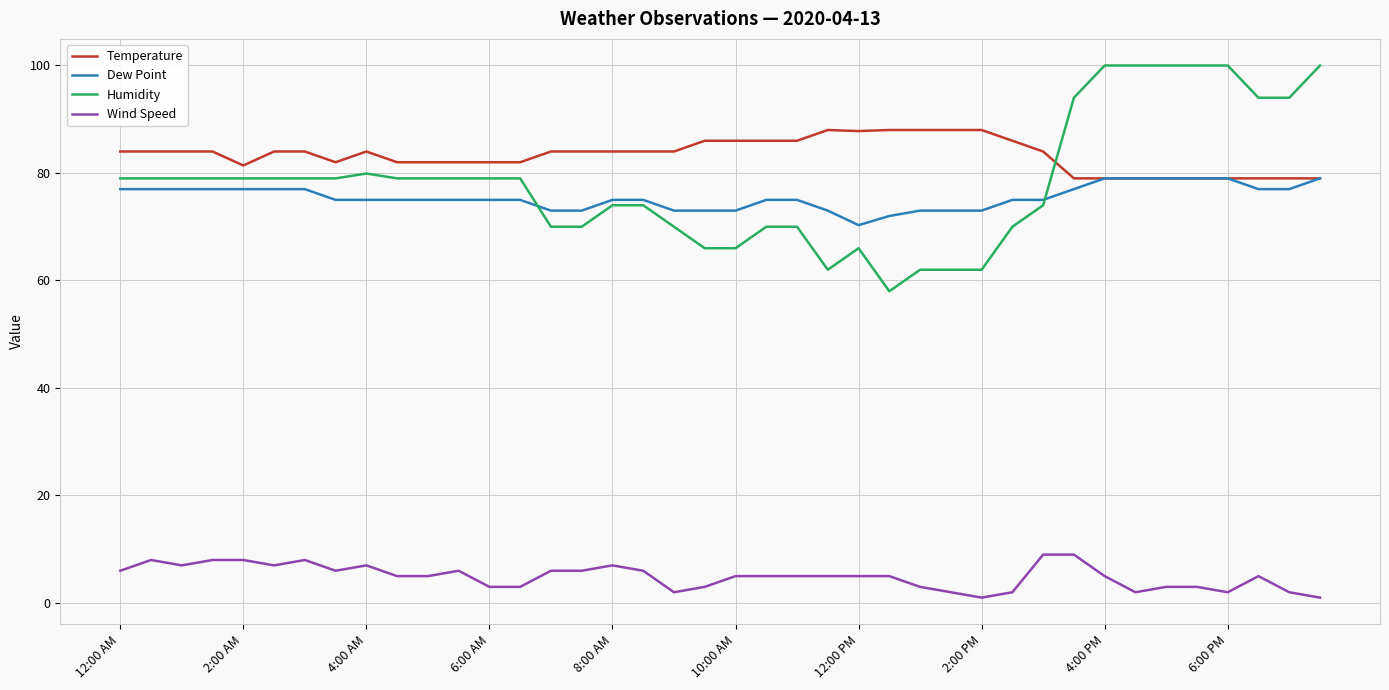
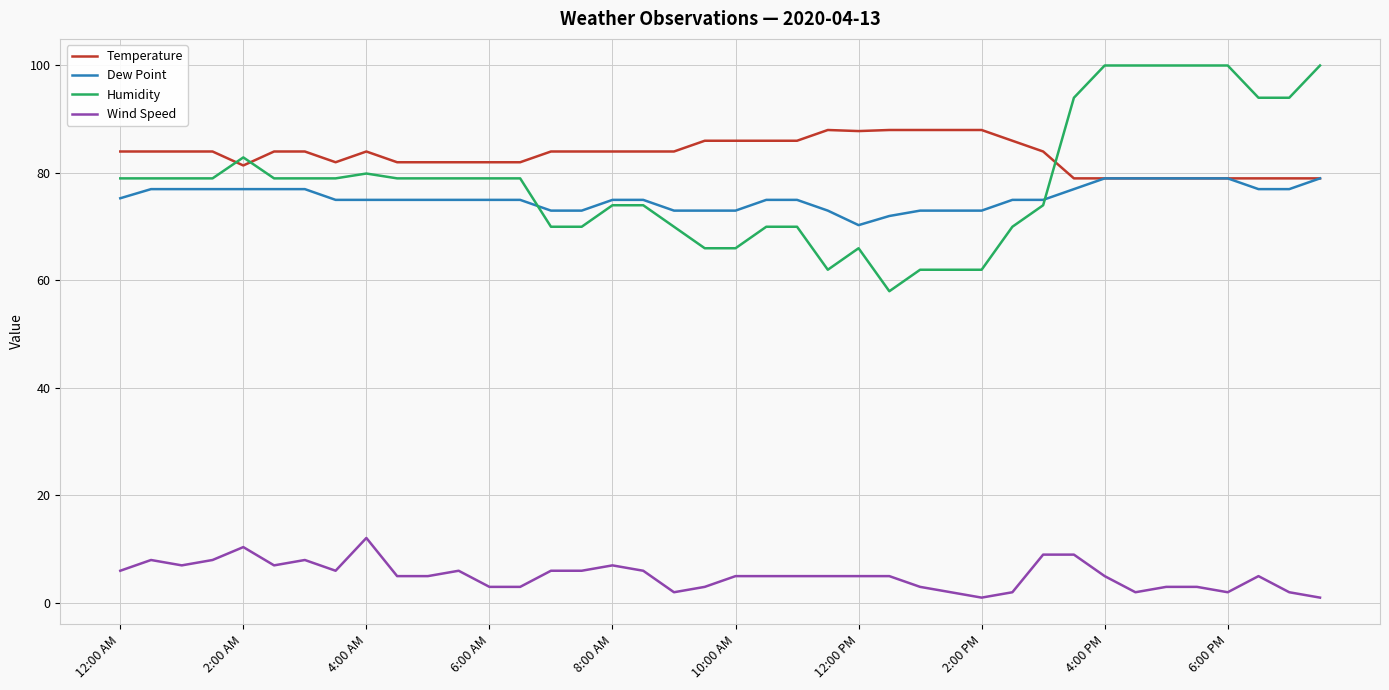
  {
    "Temperature": {
      "12:00 AM": 84,
      "2:00 AM": 81,
      "4:00 AM": 84,
      "6:00 AM": 82,
      "8:00 AM": 84,
      "10:00 AM": 86,
      "12:00 PM": 88,
      "2:00 PM": 88
    },
    "Dew Point": {
-     "12:00 AM": 77,
+     "12:00 AM": 75,
      "2:00 AM": 77,
      "4:00 AM": 75,
      "6:00 AM": 75,
      "8:00 AM": 75,
      "10:00 AM": 73,
      "12:00 PM": 70,
      "2:00 PM": 73
    },
    "Humidity": {
      "12:00 AM": 79,
-     "2:00 AM": 79,
+     "2:00 AM": 83,
      "4:00 AM": 80,
      "6:00 AM": 79,
      "8:00 AM": 74,
      "10:00 AM": 66,
      "12:00 PM": 66,
      "2:00 PM": 62,
      "4:00 PM": 100,
      "6:00 PM": 100
    },
    "Wind Speed": {
      "12:00 AM": 6,
-     "2:00 AM": 8,
-     "4:00 AM": 7,
+     "2:00 AM": 10,
+     "4:00 AM": 12,
      "6:00 AM": 3,
      "8:00 AM": 7,
      "10:00 AM": 5,
      "12:00 PM": 5,
      "2:00 PM": 1,
      "4:00 PM": 5,
      "6:00 PM": 2
    }
  }
